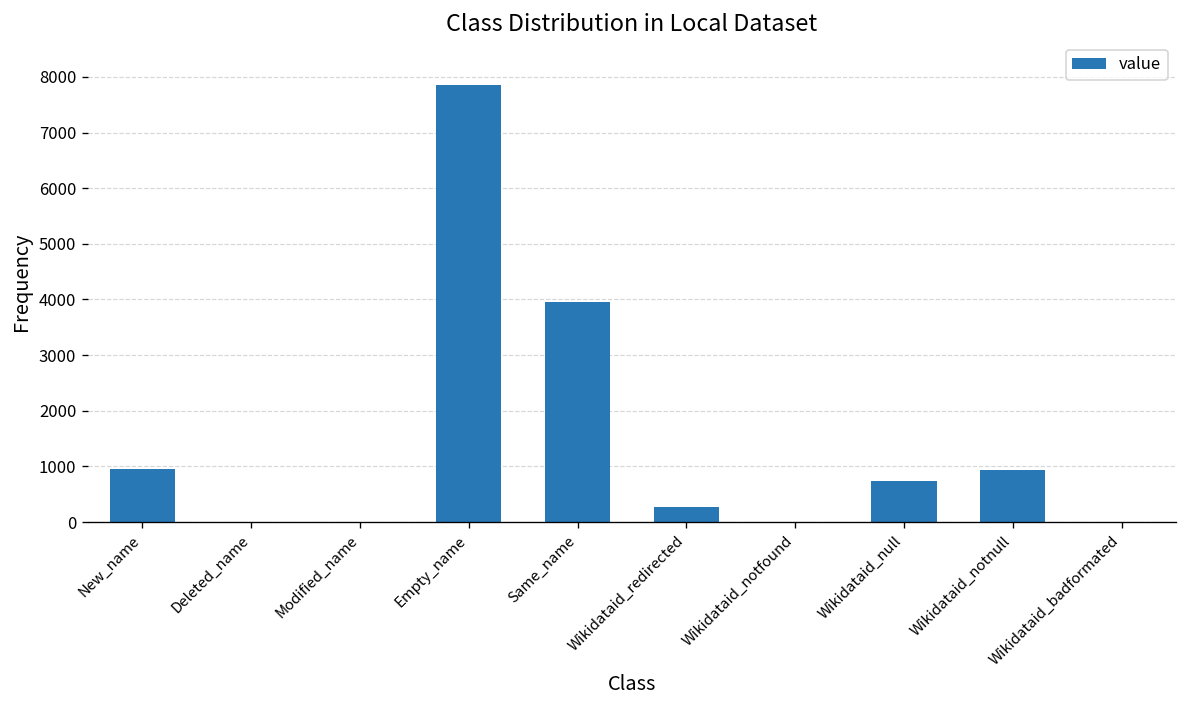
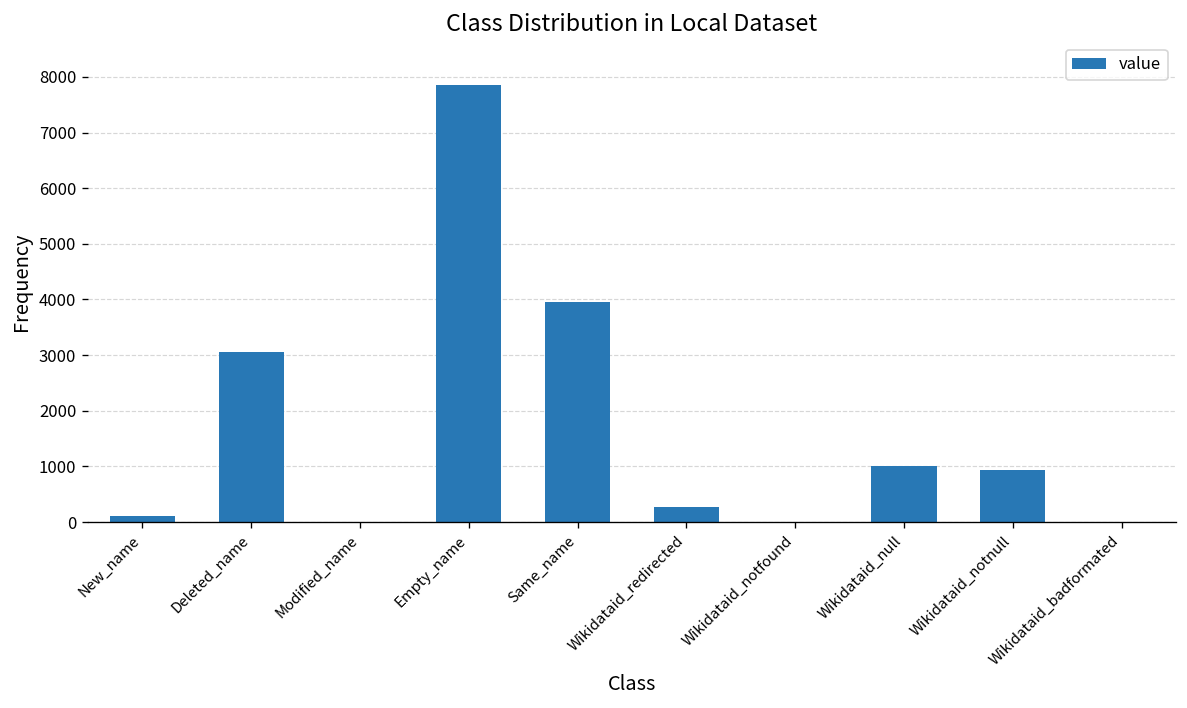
  {
-   "New_name": 1000,
-   "Deleted_name": 0,
+   "New_name": 100,
+   "Deleted_name": 3100,
    "Empty_name": 7900,
    "Same_name": 4000,
    "Wikidataid_redirected": 300,
    "Wikidataid_notfound": 0,
-   "Wikidataid_null": 700,
+   "Wikidataid_null": 1000,
    "Wikidataid_notnull": 900
  }
